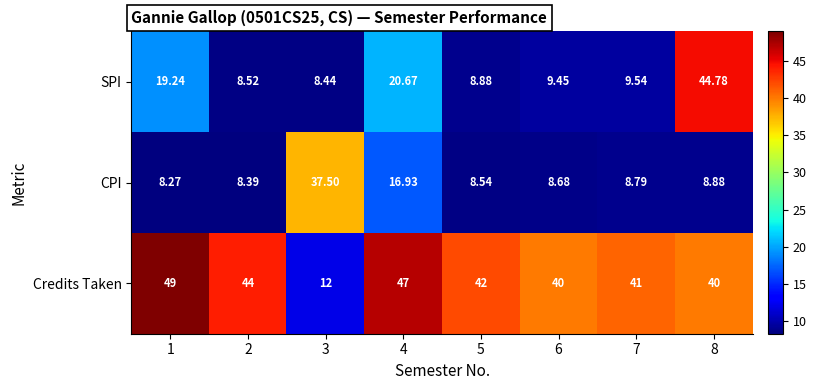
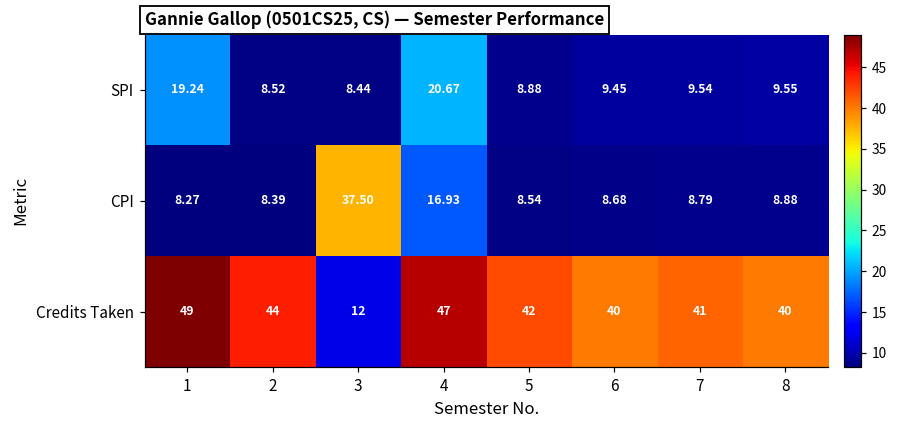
  {
    "SPI": {
      "1": 19.24,
      "2": 8.52,
      "3": 8.44,
      "4": 20.67,
      "5": 8.88,
      "6": 9.45,
      "7": 9.54,
-     "8": 44.78
+     "8": 9.55
    },
    "CPI": {
      "1": 8.27,
      "2": 8.39,
      "3": 37.50,
      "4": 16.93,
      "5": 8.54,
      "6": 8.68,
      "7": 8.79,
      "8": 8.88
    },
    "Credits Taken": {
      "1": 49,
      "2": 44,
      "3": 12,
      "4": 47,
      "5": 42,
      "6": 40,
      "7": 41,
      "8": 40
    }
  }
